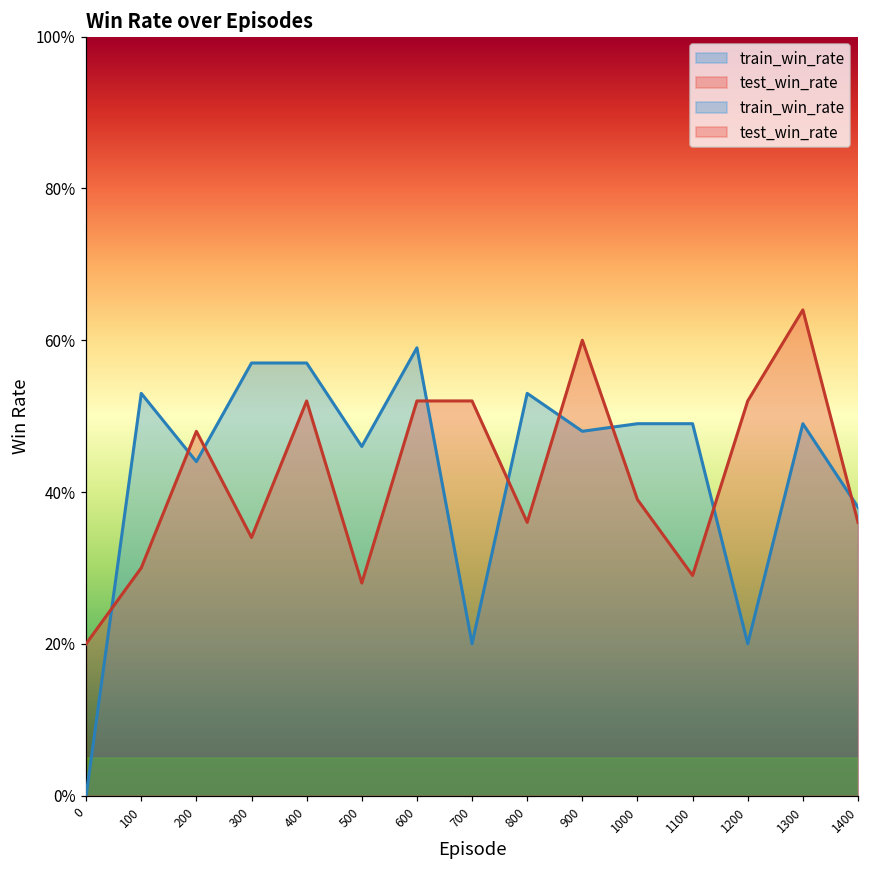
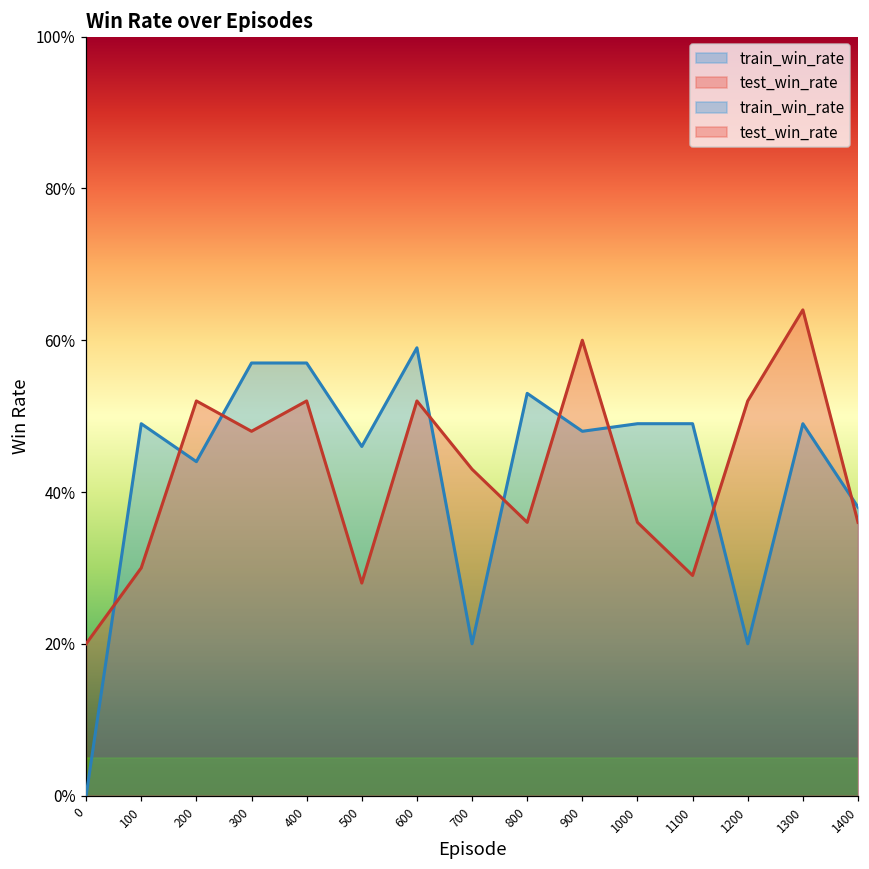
  {
    "train_win_rate": {
-     "100": "53%",
+     "100": "49%",
      "200": "44%",
      "300": "57%",
      "400": "57%",
      "500": "46%",
      "600": "59%",
      "700": "20%",
      "800": "53%",
      "900": "48%",
      "1000": "49%",
      "1100": "49%",
      "1200": "20%",
      "1300": "49%",
      "1400": "38%"
    },
    "test_win_rate": {
      "0": "20%",
      "100": "30%",
-     "200": "48%",
-     "300": "34%",
+     "200": "52%",
+     "300": "48%",
      "400": "52%",
      "500": "28%",
      "600": "52%",
-     "700": "52%",
+     "700": "43%",
      "800": "36%",
      "900": "60%",
-     "1000": "39%",
+     "1000": "36%",
      "1100": "29%",
      "1200": "52%",
      "1300": "64%",
      "1400": "36%"
    }
  }
